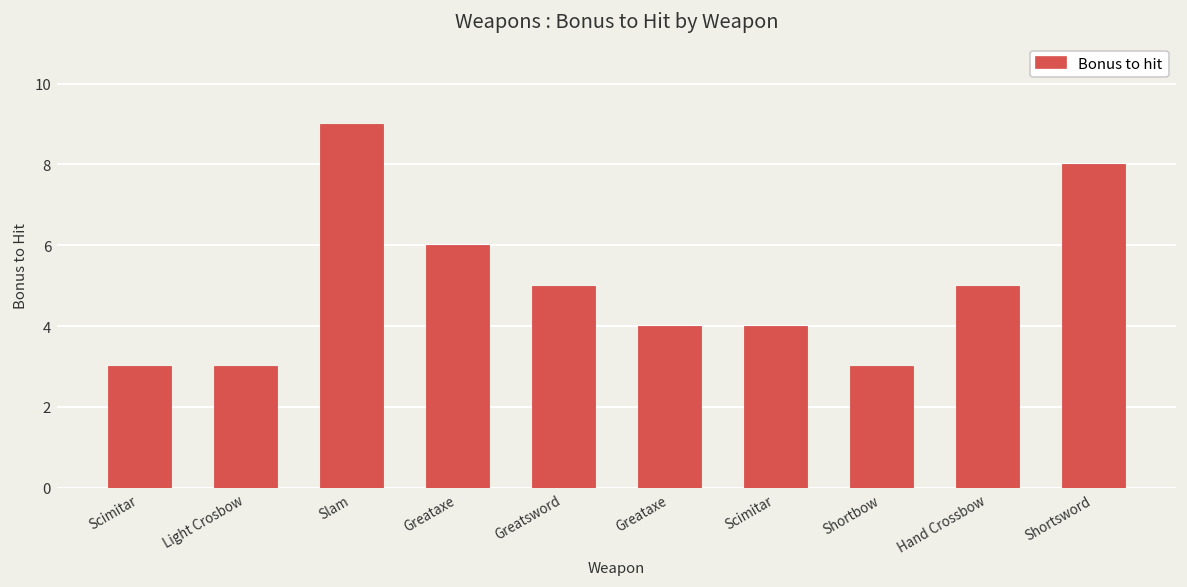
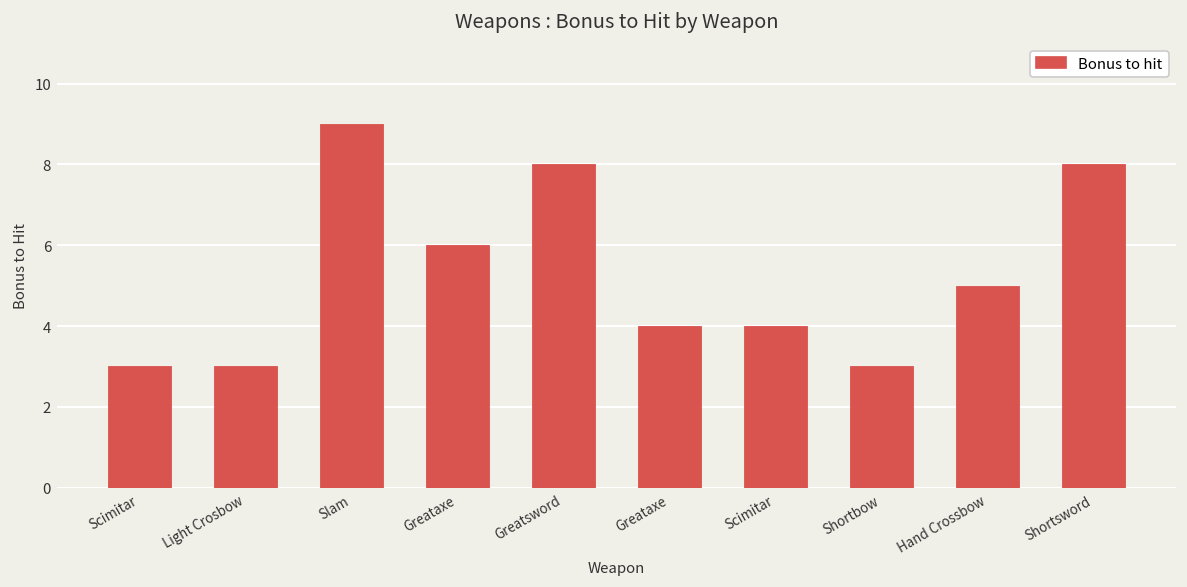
  {
    "Light Crosbow": 3,
    "Slam": 9,
-   "Greatsword": 5,
+   "Greatsword": 8,
    "Shortbow": 3,
    "Hand Crossbow": 5,
    "Shortsword": 8
  }
